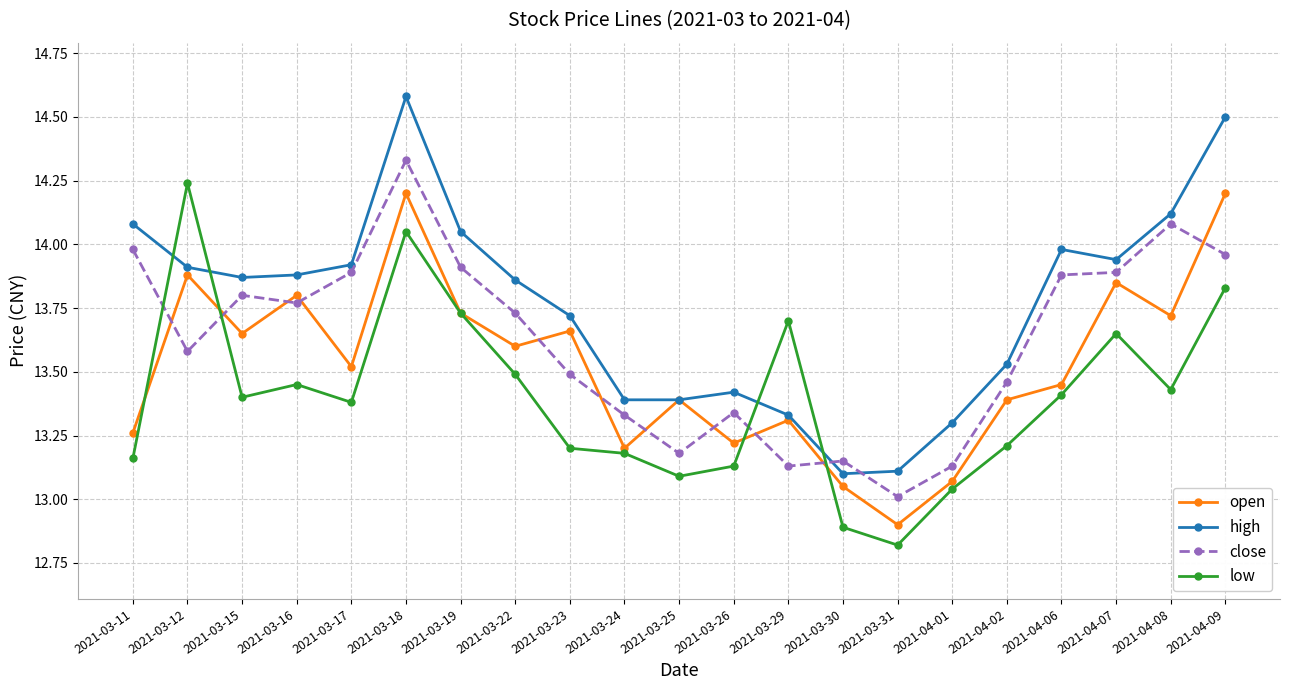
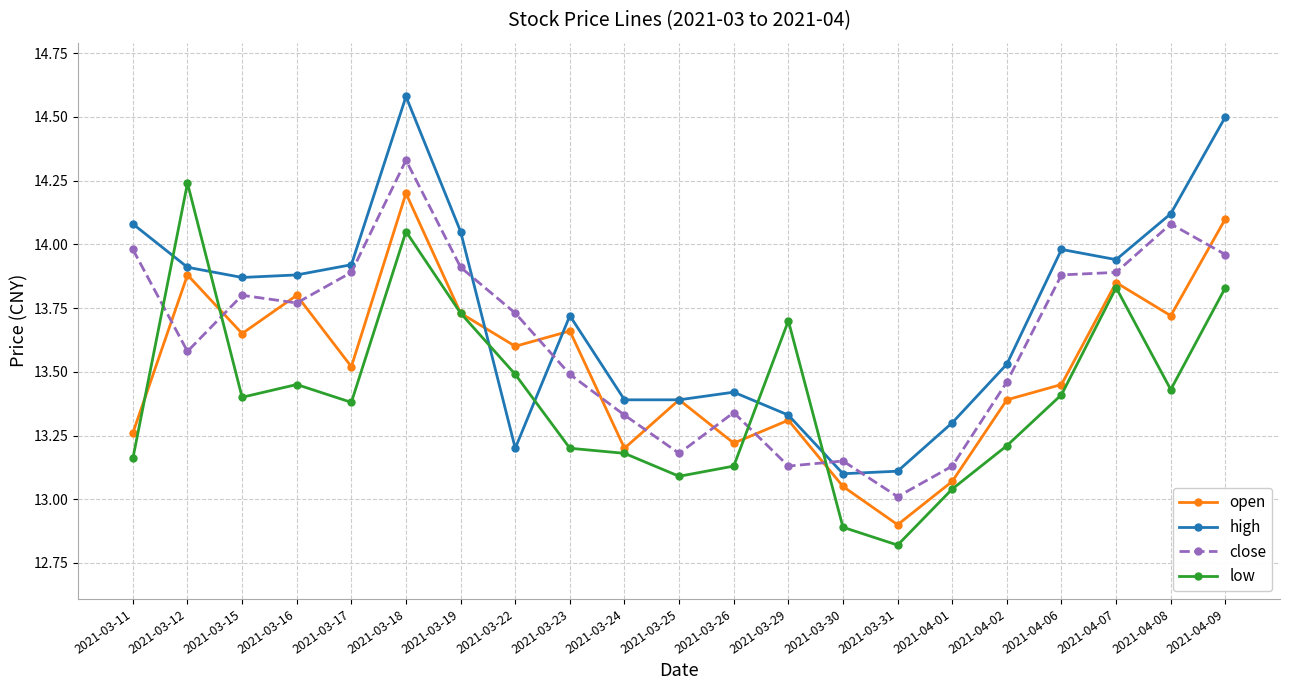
  {
    "open": {
      "2021-03-11": 13.26,
      "2021-03-12": 13.88,
      "2021-03-15": 13.65,
      "2021-03-16": 13.8,
      "2021-03-17": 13.52,
      "2021-03-18": 14.2,
      "2021-03-22": 13.6,
      "2021-03-23": 13.66,
      "2021-03-24": 13.2,
      "2021-03-26": 13.22,
      "2021-03-29": 13.31,
      "2021-03-30": 13.05,
      "2021-03-31": 12.9,
      "2021-04-01": 13.07,
      "2021-04-02": 13.39,
      "2021-04-06": 13.45,
      "2021-04-07": 13.85,
      "2021-04-08": 13.72,
-     "2021-04-09": 14.2
+     "2021-04-09": 14.1
    },
    "high": {
      "2021-03-11": 14.08,
      "2021-03-12": 13.91,
      "2021-03-15": 13.87,
      "2021-03-16": 13.88,
      "2021-03-17": 13.92,
      "2021-03-18": 14.58,
      "2021-03-19": 14.05,
-     "2021-03-22": 13.86,
+     "2021-03-22": 13.20,
      "2021-03-23": 13.72,
      "2021-03-24": 13.39,
      "2021-03-26": 13.42,
      "2021-03-29": 13.33,
      "2021-03-30": 13.10,
      "2021-03-31": 13.11,
      "2021-04-01": 13.30,
      "2021-04-02": 13.53,
      "2021-04-06": 13.98,
      "2021-04-07": 13.94,
      "2021-04-08": 14.12,
      "2021-04-09": 14.50
    },
    "close": {
      "2021-03-11": 13.98,
      "2021-03-12": 13.58,
      "2021-03-15": 13.80,
      "2021-03-16": 13.77,
      "2021-03-17": 13.89,
      "2021-03-18": 14.33,
      "2021-03-19": 13.91,
      "2021-03-22": 13.73,
      "2021-03-23": 13.49,
      "2021-03-24": 13.33,
      "2021-03-25": 13.18,
      "2021-03-26": 13.34,
      "2021-03-29": 13.13,
      "2021-03-30": 13.15,
      "2021-03-31": 13.01,
      "2021-04-01": 13.13,
      "2021-04-02": 13.46,
      "2021-04-06": 13.88,
      "2021-04-07": 13.89,
      "2021-04-08": 14.08,
      "2021-04-09": 13.96
    },
    "low": {
      "2021-03-11": 13.16,
      "2021-03-12": 14.24,
      "2021-03-15": 13.40,
      "2021-03-16": 13.45,
      "2021-03-17": 13.38,
      "2021-03-18": 14.05,
      "2021-03-22": 13.49,
      "2021-03-23": 13.20,
      "2021-03-24": 13.18,
      "2021-03-25": 13.09,
      "2021-03-26": 13.13,
      "2021-03-29": 13.70,
      "2021-03-30": 12.89,
      "2021-03-31": 12.82,
      "2021-04-01": 13.04,
      "2021-04-02": 13.21,
      "2021-04-06": 13.41,
-     "2021-04-07": 13.65,
+     "2021-04-07": 13.83,
      "2021-04-08": 13.43,
      "2021-04-09": 13.83
    }
  }
